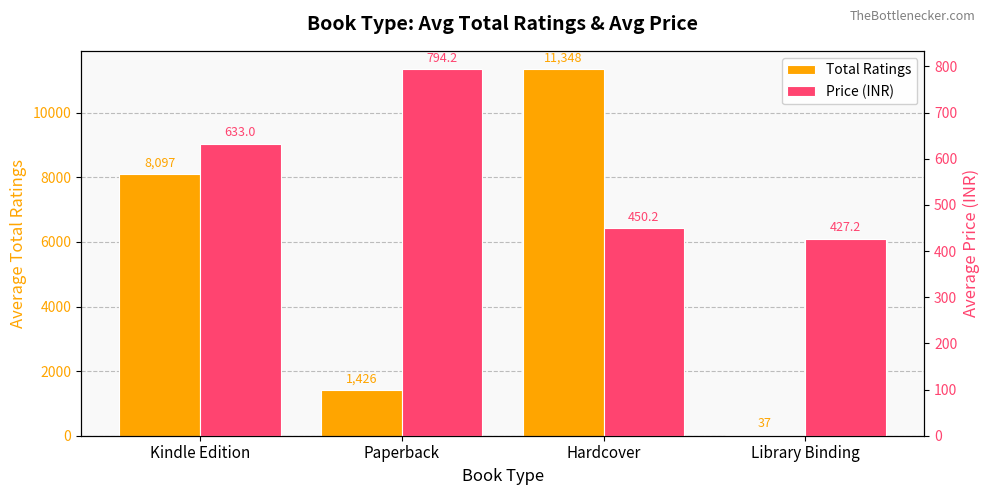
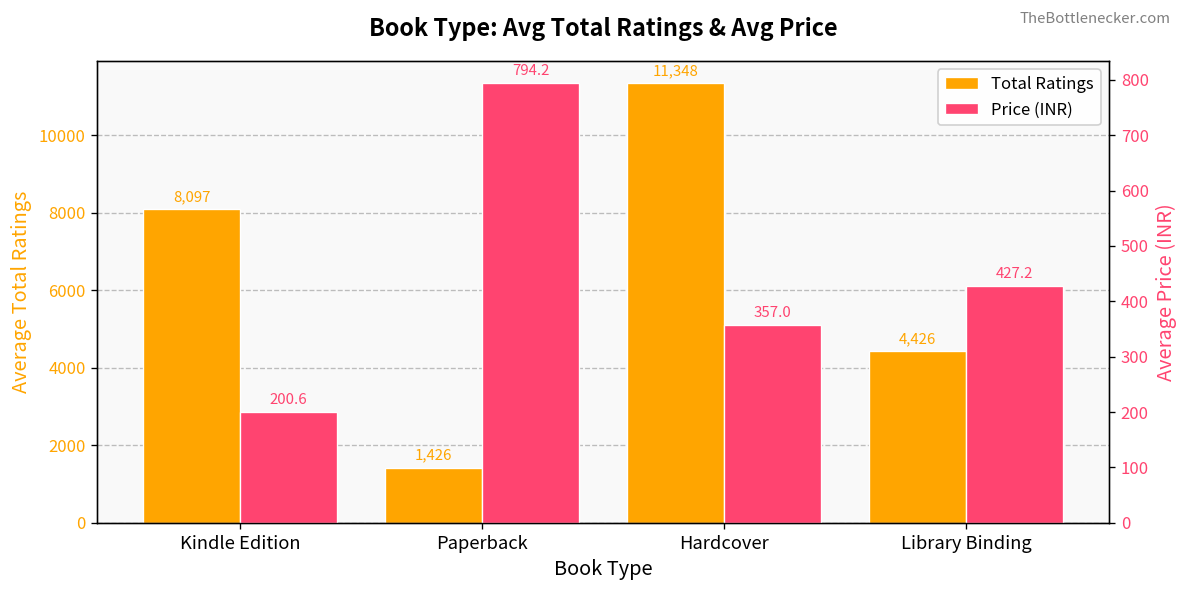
  {
    "Total Ratings": {
      "Kindle Edition": "8,097",
      "Paperback": "1,426",
      "Hardcover": "11,348",
-     "Library Binding": "37"
+     "Library Binding": "4,426"
    },
    "Price (INR)": {
-     "Kindle Edition": "633.0",
+     "Kindle Edition": "200.6",
      "Paperback": "794.2",
-     "Hardcover": "450.2",
+     "Hardcover": "357.0",
      "Library Binding": "427.2"
    }
  }
